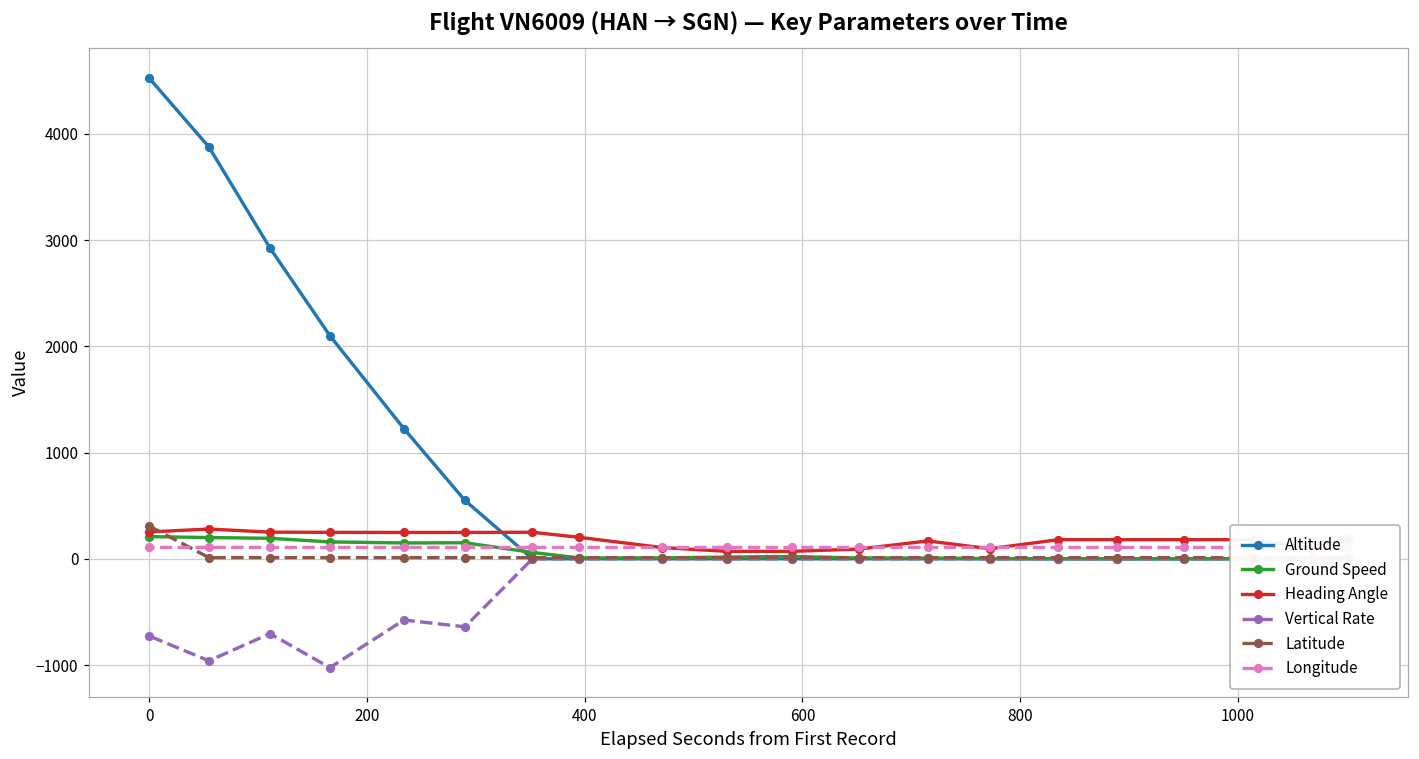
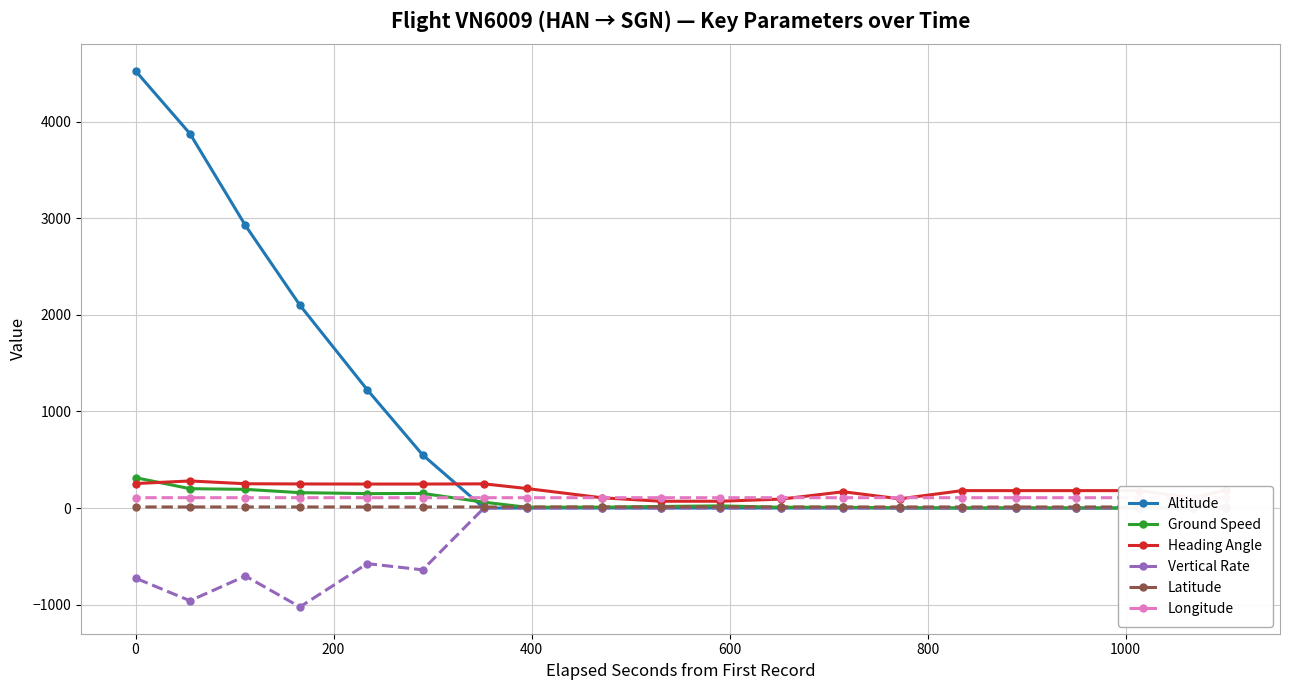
  {
    "Altitude": {
      "0": 4500
    },
    "Ground Speed": {
-     "0": 200
+     "0": 300
    },
    "Heading Angle": {
      "0": 300
    },
    "Vertical Rate": {
      "0": -700
    },
    "Latitude": {
-     "0": 300
+     "0": 0
    },
    "Longitude": {
      "0": 100
    }
  }
